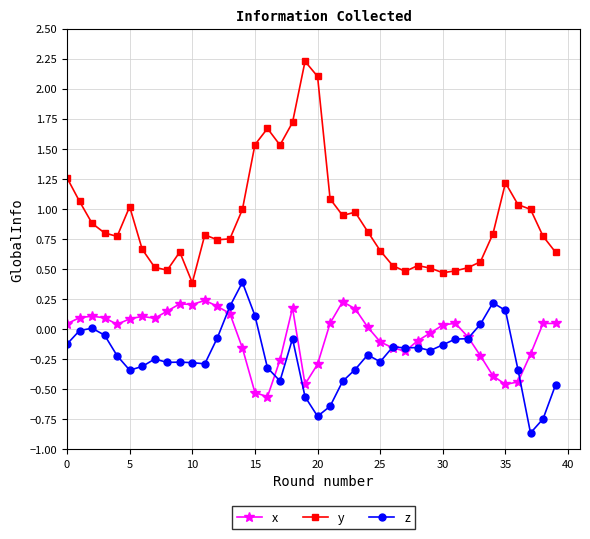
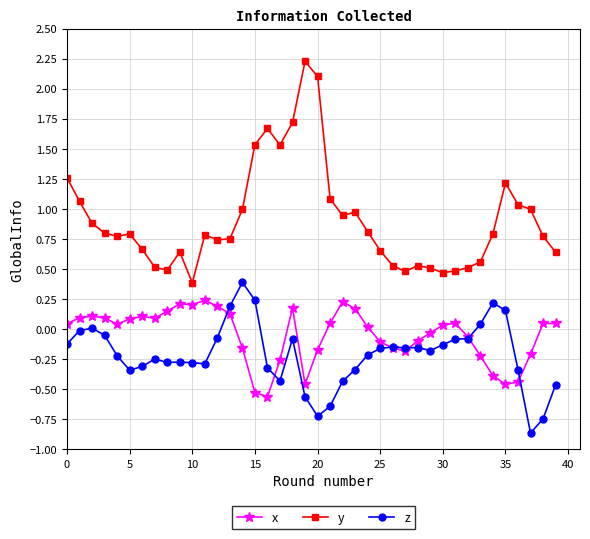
  {
    "x": {
      "0": 0.04,
      "5": 0.09,
      "10": 0.20,
      "15": -0.53,
-     "20": -0.29,
+     "20": -0.17,
      "25": -0.11,
      "30": 0.03,
      "35": -0.46
    },
    "y": {
      "0": 1.26,
-     "5": 1.02,
+     "5": 0.79,
      "10": 0.39,
      "15": 1.53,
      "20": 2.10,
      "25": 0.65,
      "30": 0.47,
      "35": 1.22
    },
    "z": {
      "0": -0.12,
      "5": -0.34,
      "10": -0.28,
-     "15": 0.11,
+     "15": 0.24,
      "20": -0.73,
-     "25": -0.27,
+     "25": -0.16,
      "30": -0.13,
      "35": 0.16
    }
  }
